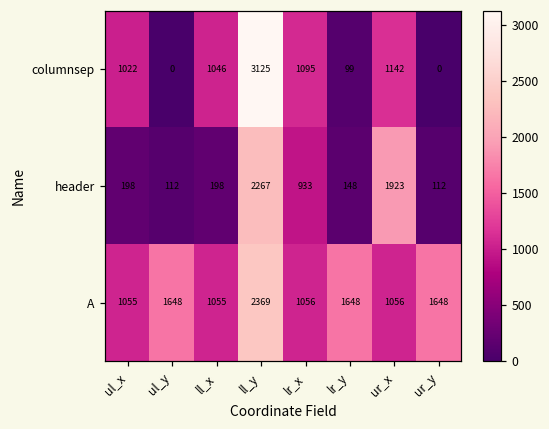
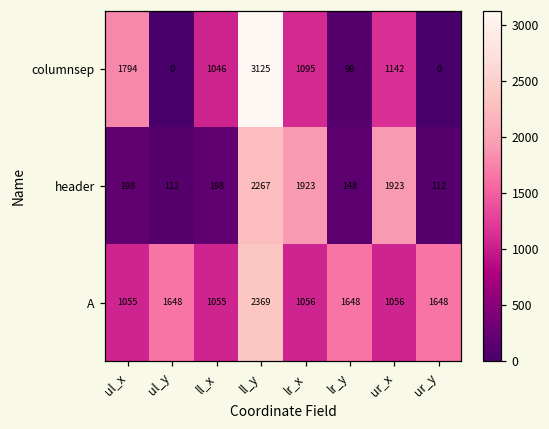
  {
    "columnsep": {
-     "ul_x": 1022,
+     "ul_x": 1794,
      "ul_y": 0,
      "ll_x": 1046,
      "ll_y": 3125,
      "lr_x": 1095,
      "lr_y": 99,
      "ur_x": 1142,
      "ur_y": 0
    },
    "header": {
      "ul_x": 198,
      "ul_y": 112,
      "ll_x": 198,
      "ll_y": 2267,
-     "lr_x": 933,
+     "lr_x": 1923,
      "lr_y": 148,
      "ur_x": 1923,
      "ur_y": 112
    },
    "A": {
      "ul_x": 1055,
      "ul_y": 1648,
      "ll_x": 1055,
      "ll_y": 2369,
      "lr_x": 1056,
      "lr_y": 1648,
      "ur_x": 1056,
      "ur_y": 1648
    }
  }
